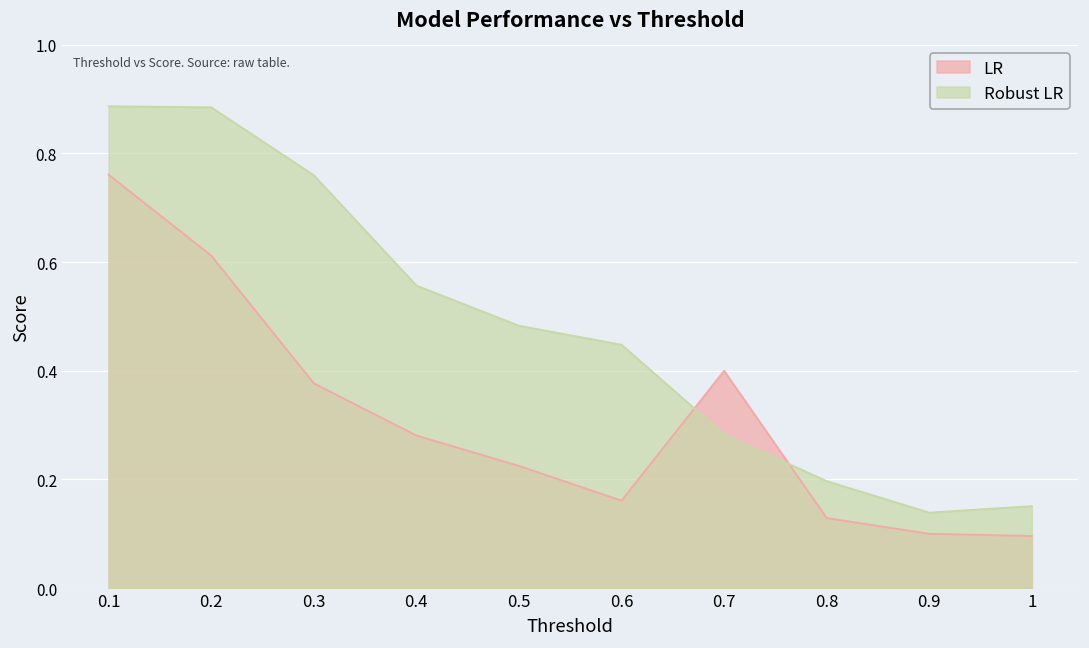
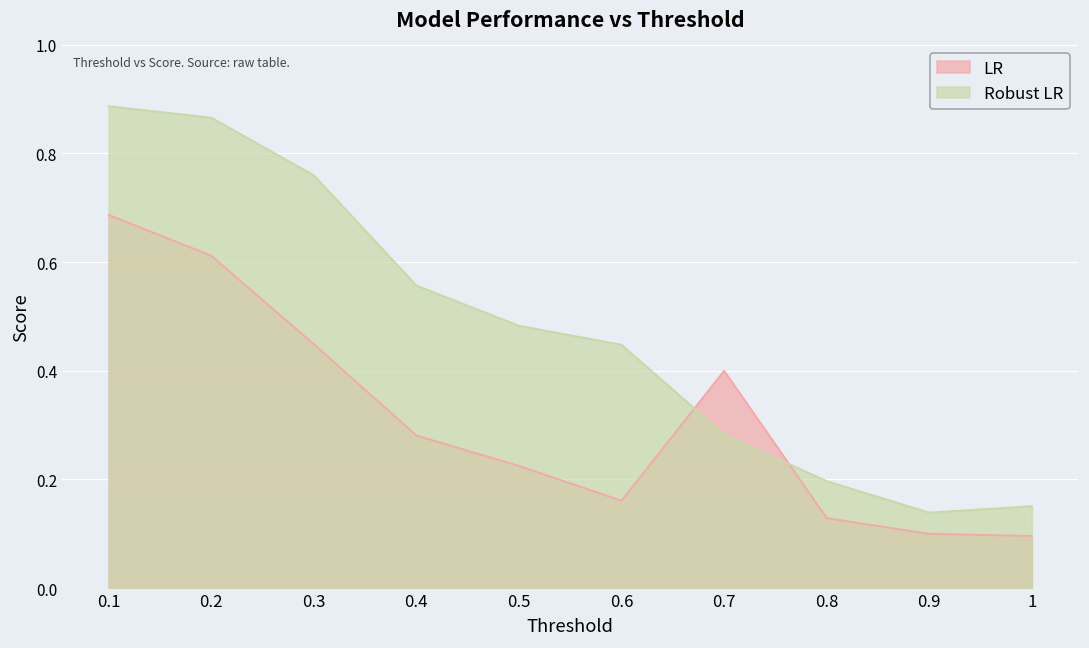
  {
    "LR": {
-     "0.1": 0.76,
+     "0.1": 0.69,
      "0.2": 0.61,
-     "0.3": 0.38,
+     "0.3": 0.45,
      "0.4": 0.28,
      "0.5": 0.23,
      "0.6": 0.16,
      "0.7": 0.40,
      "0.8": 0.13,
      "0.9": 0.10,
      "1": 0.10
    },
    "Robust LR": {
      "0.1": 0.89,
-     "0.2": 0.89,
+     "0.2": 0.87,
      "0.3": 0.76,
      "0.4": 0.56,
      "0.5": 0.48,
      "0.6": 0.45,
      "0.7": 0.28,
      "0.8": 0.20,
      "0.9": 0.14,
      "1": 0.15
    }
  }
